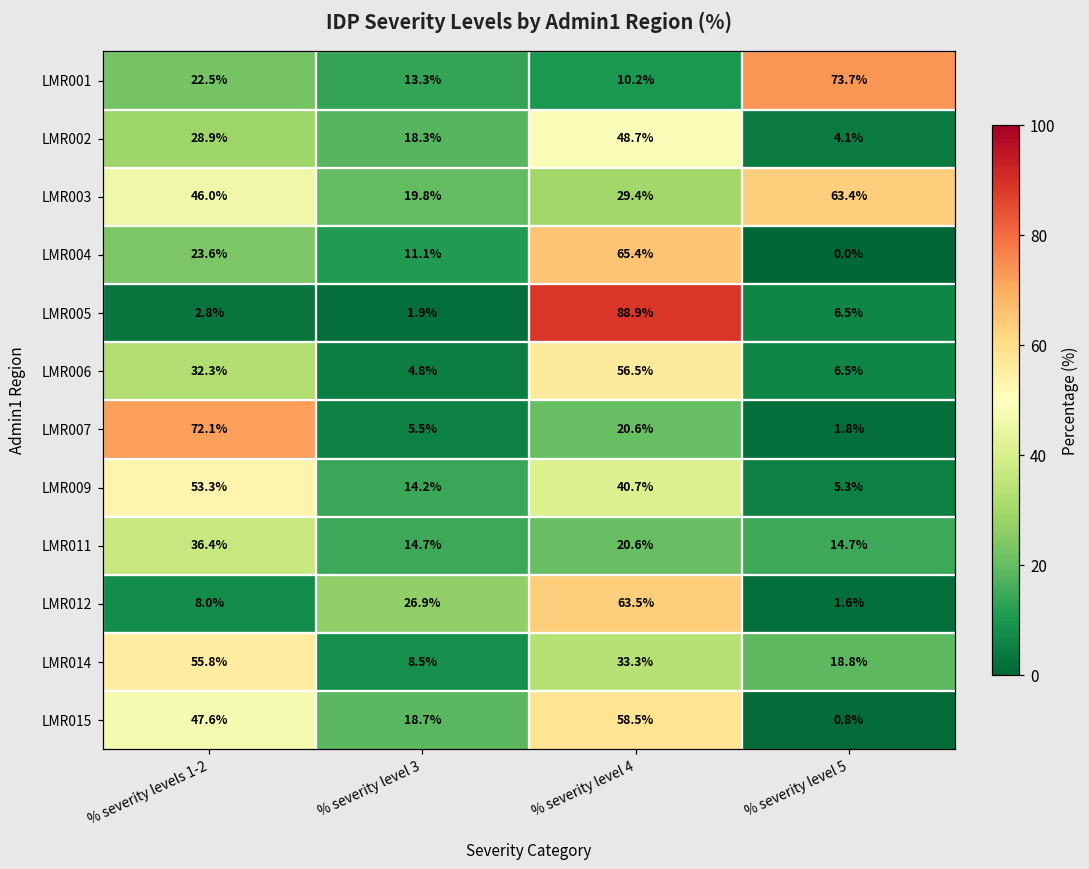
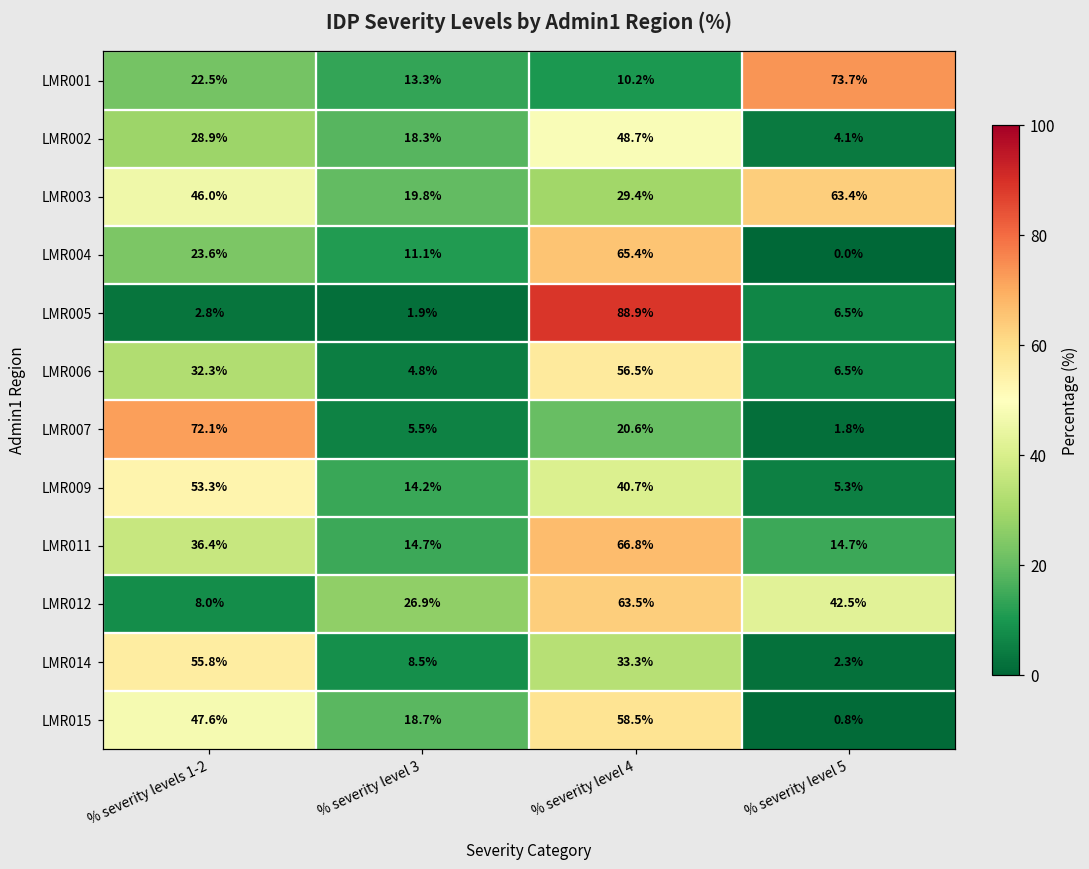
  {
    "LMR001": {
      "% severity levels 1-2": "22.5%",
      "% severity level 3": "13.3%",
      "% severity level 4": "10.2%",
      "% severity level 5": "73.7%"
    },
    "LMR002": {
      "% severity levels 1-2": "28.9%",
      "% severity level 3": "18.3%",
      "% severity level 4": "48.7%",
      "% severity level 5": "4.1%"
    },
    "LMR003": {
      "% severity levels 1-2": "46.0%",
      "% severity level 3": "19.8%",
      "% severity level 4": "29.4%",
      "% severity level 5": "63.4%"
    },
    "LMR004": {
      "% severity levels 1-2": "23.6%",
      "% severity level 3": "11.1%",
      "% severity level 4": "65.4%",
      "% severity level 5": "0.0%"
    },
    "LMR005": {
      "% severity levels 1-2": "2.8%",
      "% severity level 3": "1.9%",
      "% severity level 4": "88.9%",
      "% severity level 5": "6.5%"
    },
    "LMR006": {
      "% severity levels 1-2": "32.3%",
      "% severity level 3": "4.8%",
      "% severity level 4": "56.5%",
      "% severity level 5": "6.5%"
    },
    "LMR007": {
      "% severity levels 1-2": "72.1%",
      "% severity level 3": "5.5%",
      "% severity level 4": "20.6%",
      "% severity level 5": "1.8%"
    },
    "LMR009": {
      "% severity levels 1-2": "53.3%",
      "% severity level 3": "14.2%",
      "% severity level 4": "40.7%",
      "% severity level 5": "5.3%"
    },
    "LMR011": {
      "% severity levels 1-2": "36.4%",
      "% severity level 3": "14.7%",
-     "% severity level 4": "20.6%",
+     "% severity level 4": "66.8%",
      "% severity level 5": "14.7%"
    },
    "LMR012": {
      "% severity levels 1-2": "8.0%",
      "% severity level 3": "26.9%",
      "% severity level 4": "63.5%",
-     "% severity level 5": "1.6%"
+     "% severity level 5": "42.5%"
    },
    "LMR014": {
      "% severity levels 1-2": "55.8%",
      "% severity level 3": "8.5%",
      "% severity level 4": "33.3%",
-     "% severity level 5": "18.8%"
+     "% severity level 5": "2.3%"
    },
    "LMR015": {
      "% severity levels 1-2": "47.6%",
      "% severity level 3": "18.7%",
      "% severity level 4": "58.5%",
      "% severity level 5": "0.8%"
    }
  }
